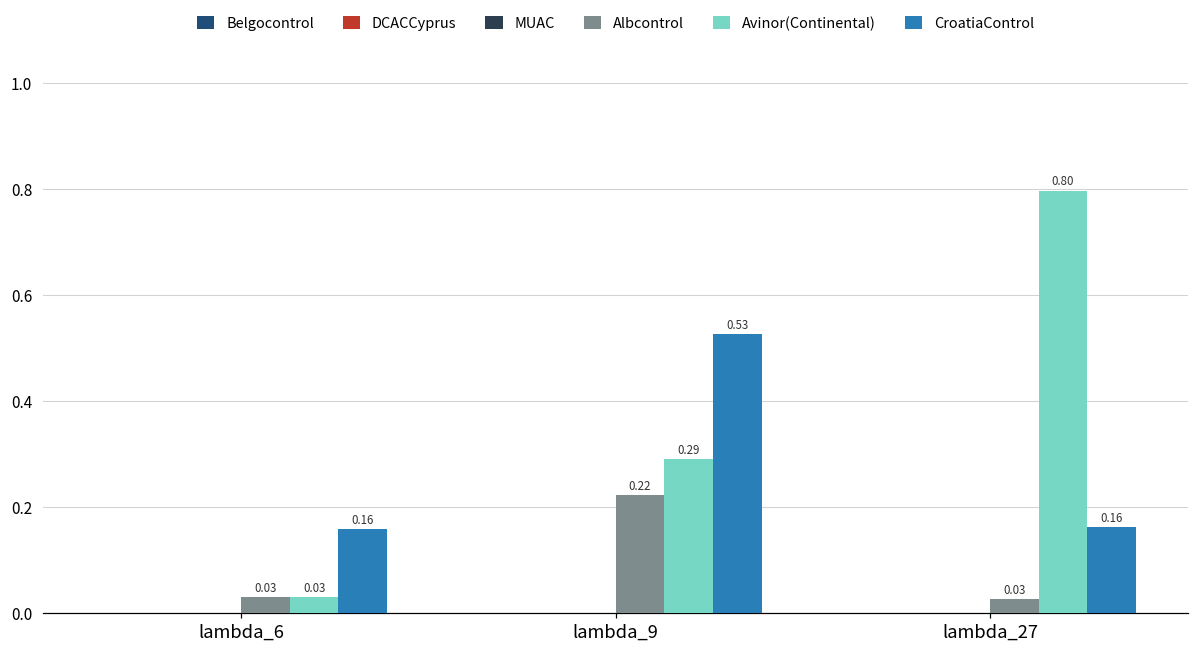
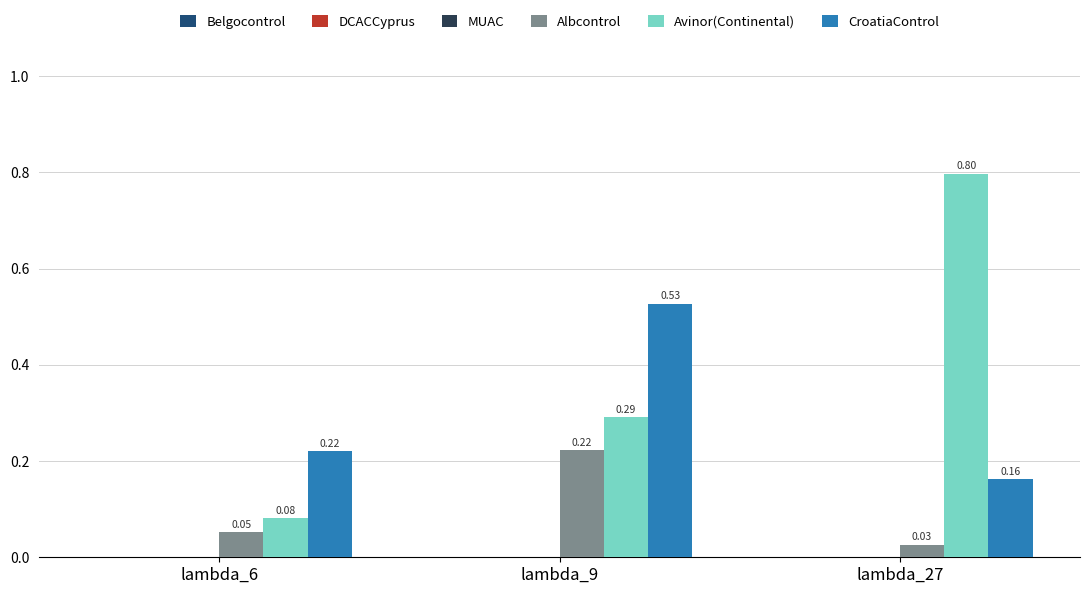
  {
    "DCACCyprus": {
      "lambda_6": 0.00,
      "lambda_9": 0.00,
      "lambda_27": 0.00
    },
    "Albcontrol": {
-     "lambda_6": 0.03,
+     "lambda_6": 0.05,
      "lambda_9": 0.22,
      "lambda_27": 0.03
    },
    "Avinor(Continental)": {
-     "lambda_6": 0.03,
+     "lambda_6": 0.08,
      "lambda_9": 0.29,
      "lambda_27": 0.80
    },
    "CroatiaControl": {
-     "lambda_6": 0.16,
+     "lambda_6": 0.22,
      "lambda_9": 0.53,
      "lambda_27": 0.16
    }
  }
